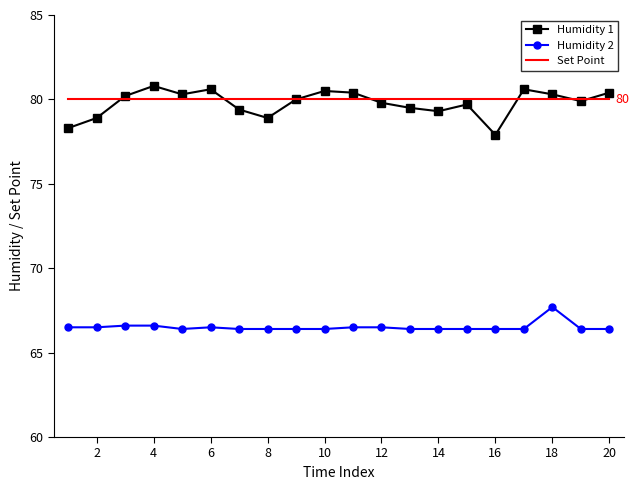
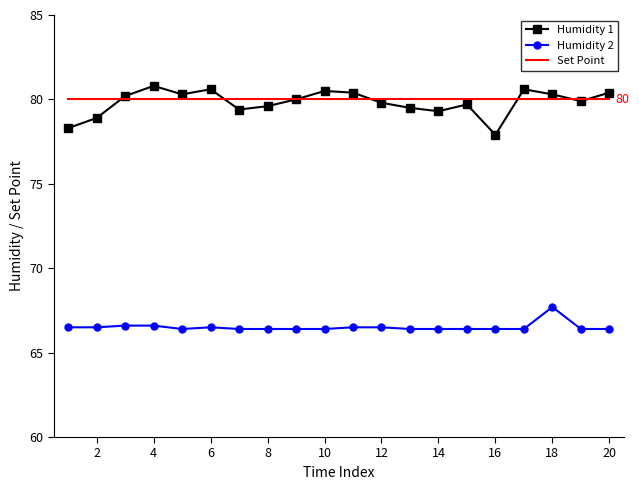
  {
    "Humidity 1": {
      "2": 78.9,
      "4": 80.8,
      "6": 80.6,
-     "8": 78.9,
+     "8": 79.6,
      "10": 80.5,
      "12": 79.8,
      "14": 79.3,
      "16": 77.9,
      "18": 80.3
    },
    "Humidity 2": {
      "2": 66.5,
      "4": 66.6,
      "6": 66.5,
      "8": 66.4,
      "10": 66.4,
      "12": 66.5,
      "14": 66.4,
      "16": 66.4,
      "18": 67.7,
      "20": 66.4
    },
    "Set Point": {
      "20": 80
    }
  }
